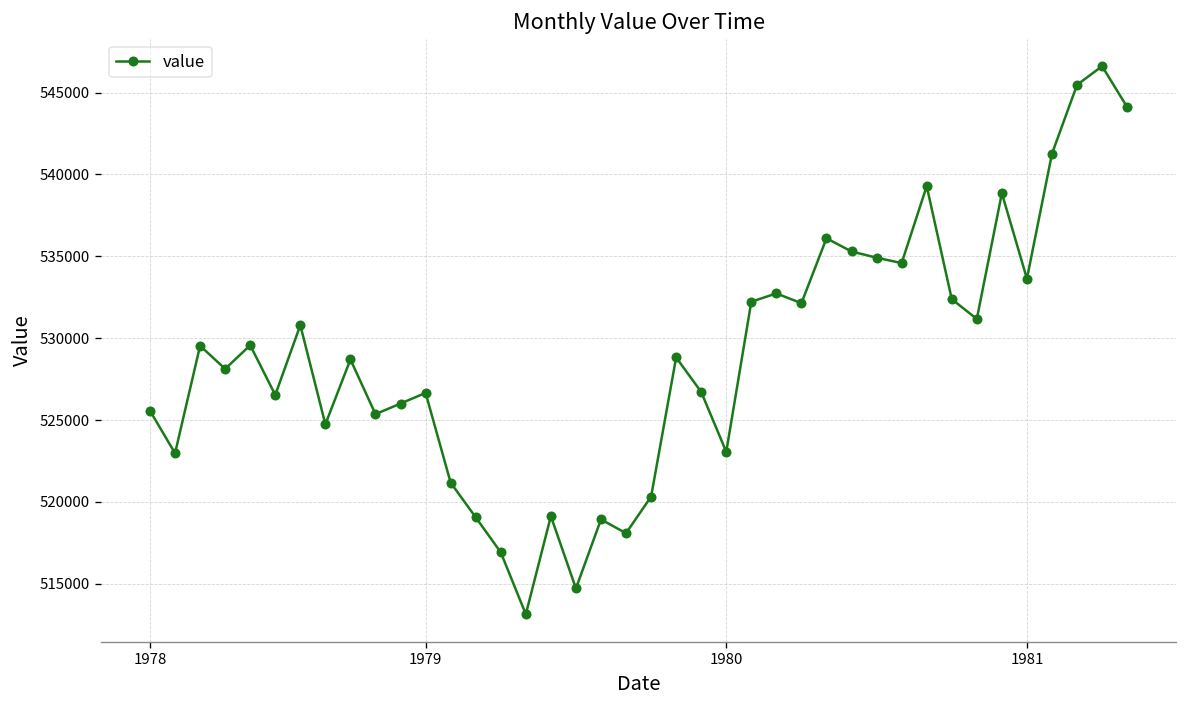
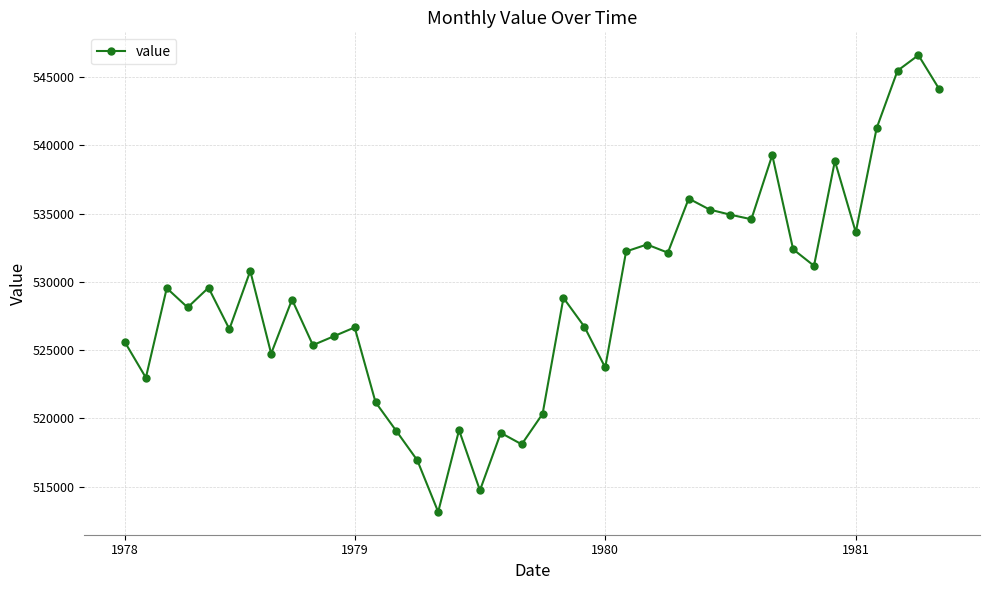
  {
    "1978": 525600,
    "1979": 526700,
-   "1980": 523100,
+   "1980": 523700,
    "1981": 533600
  }
